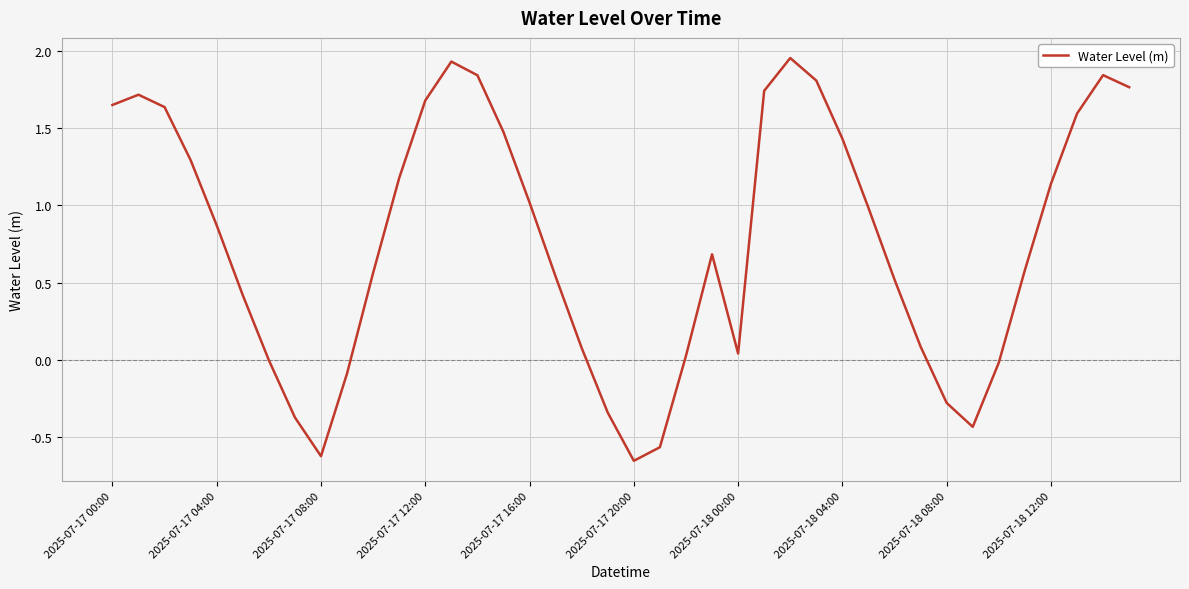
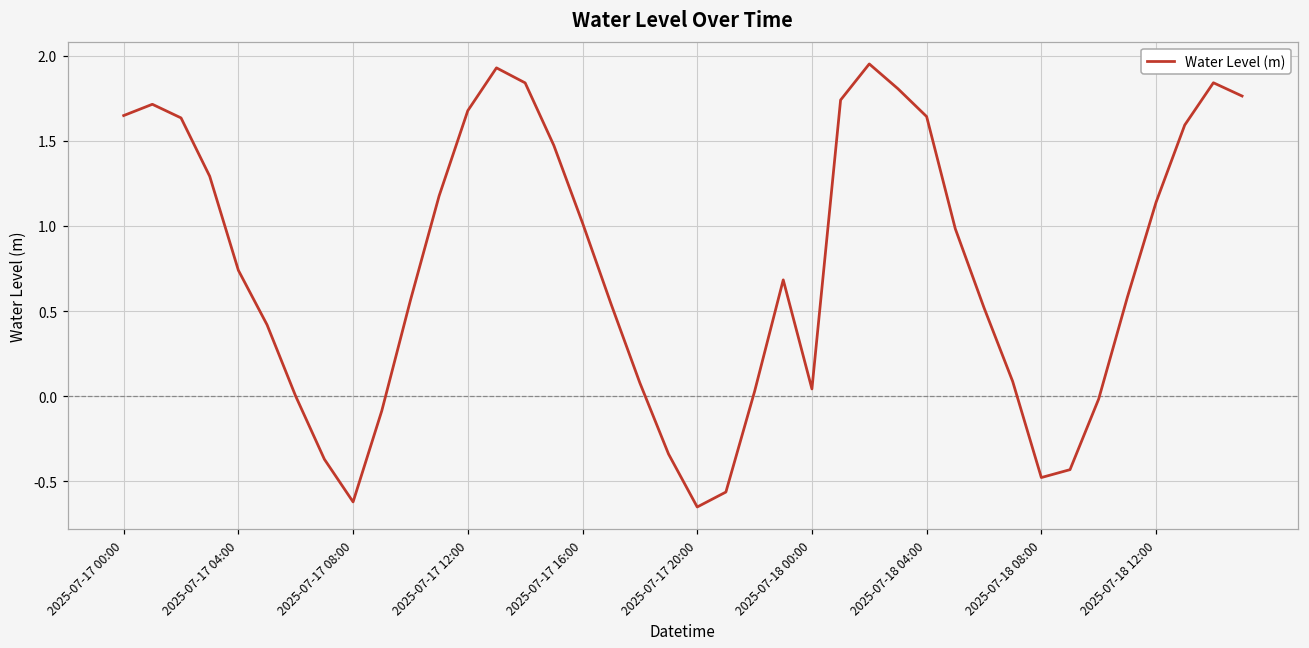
  {
    "2025-07-17 00:00": 1.65,
-   "2025-07-17 04:00": 0.87,
+   "2025-07-17 04:00": 0.74,
    "2025-07-17 08:00": -0.62,
    "2025-07-17 12:00": 1.68,
    "2025-07-17 16:00": 1.02,
    "2025-07-17 20:00": -0.65,
    "2025-07-18 00:00": 0.04,
-   "2025-07-18 04:00": 1.43,
-   "2025-07-18 08:00": -0.28,
+   "2025-07-18 04:00": 1.64,
+   "2025-07-18 08:00": -0.48,
    "2025-07-18 12:00": 1.14
  }
